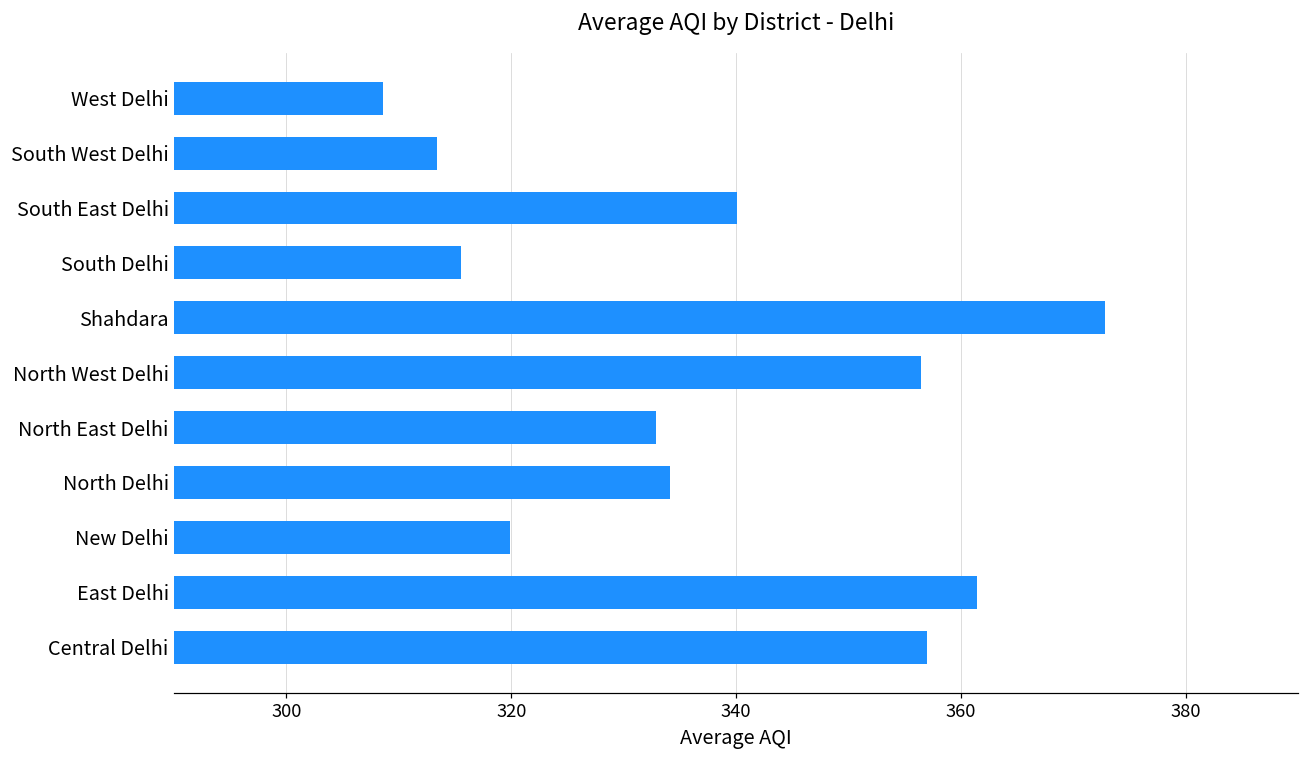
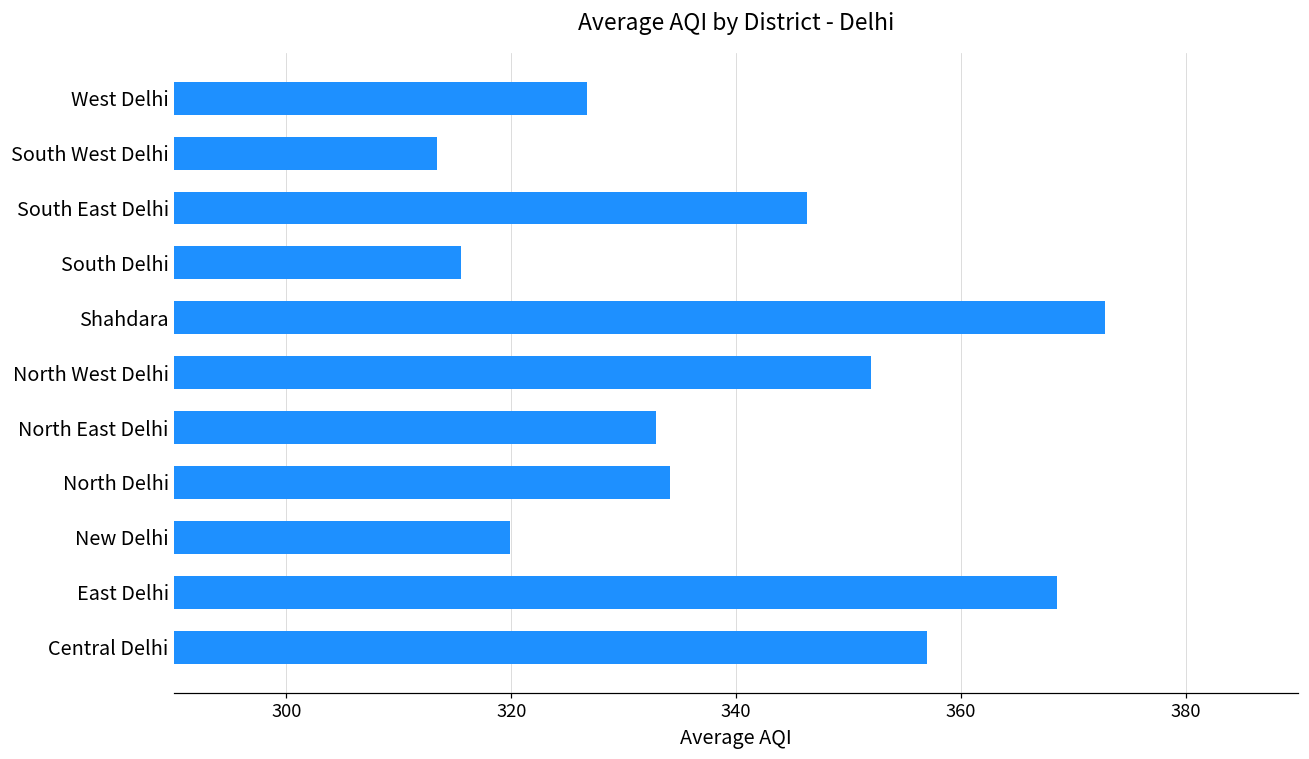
  {
-   "West Delhi": 308.6,
+   "West Delhi": 326.7,
    "South West Delhi": 313.4,
-   "South East Delhi": 340.1,
+   "South East Delhi": 346.3,
    "South Delhi": 315.6,
    "Shahdara": 372.8,
-   "North West Delhi": 356.5,
+   "North West Delhi": 352.0,
    "North East Delhi": 332.8,
    "North Delhi": 334.1,
    "New Delhi": 319.9,
-   "East Delhi": 361.4,
+   "East Delhi": 368.6,
    "Central Delhi": 357.0
  }
